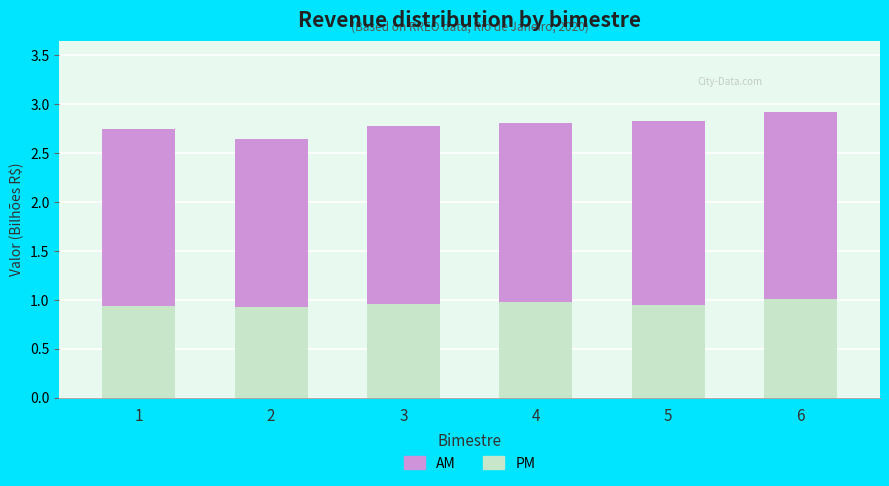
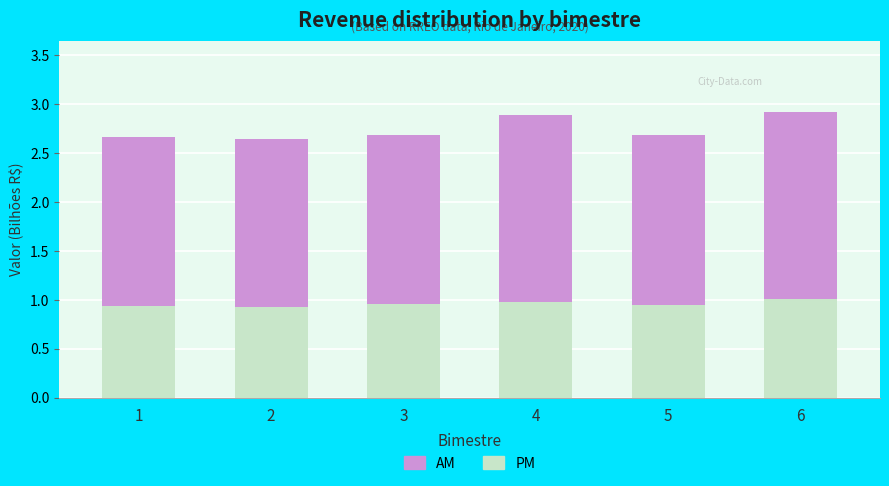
  {
    "PM": {
      "1": 0.9,
      "2": 0.9,
      "3": 1.0,
      "4": 1.0,
      "5": 0.9,
      "6": 1.0
    },
    "AM": {
-     "1": 1.8,
+     "1": 1.7,
      "2": 1.7,
-     "3": 1.8,
-     "4": 1.8,
-     "5": 1.9,
+     "3": 1.7,
+     "4": 1.9,
+     "5": 1.7,
      "6": 1.9
    }
  }
